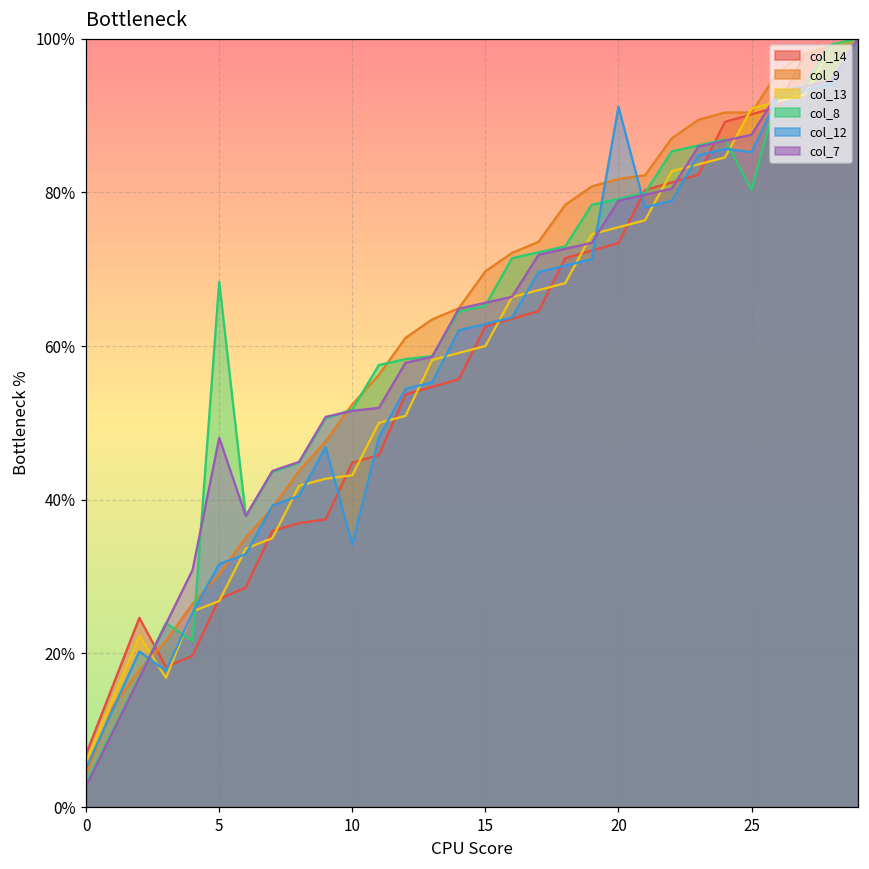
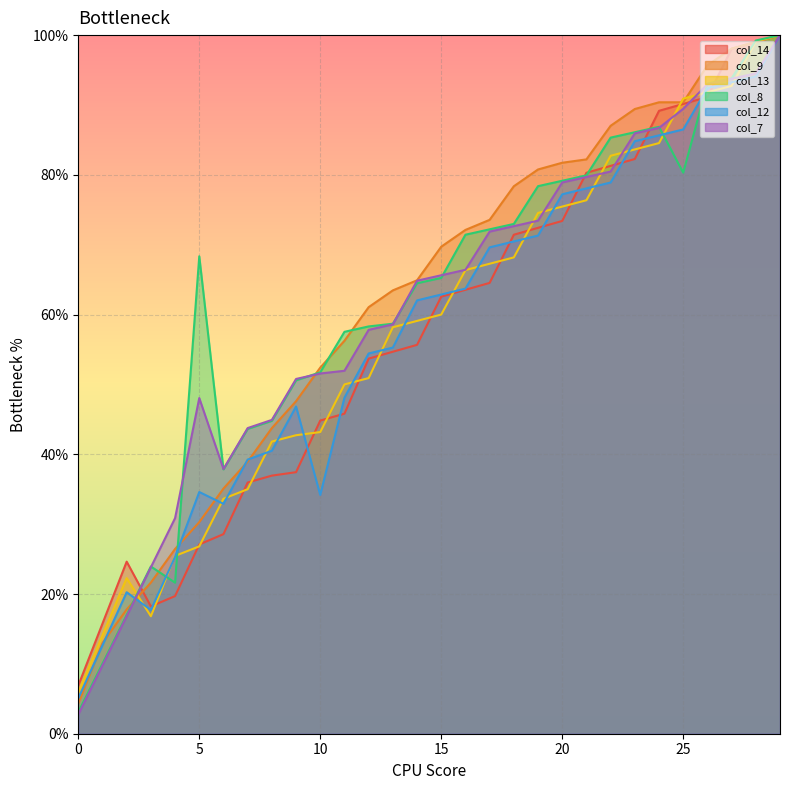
  {
    "col_8": {
      "5": "68%",
      "15": "65%",
      "25": "80%"
    },
    "col_12": {
      "0": "5%",
-     "5": "32%",
+     "5": "35%",
      "10": "34%",
-     "20": "91%",
-     "25": "85%"
+     "20": "77%",
+     "25": "86%"
    },
    "col_7": {
      "5": "48%",
      "15": "66%",
-     "25": "88%"
+     "25": "89%"
    }
  }
